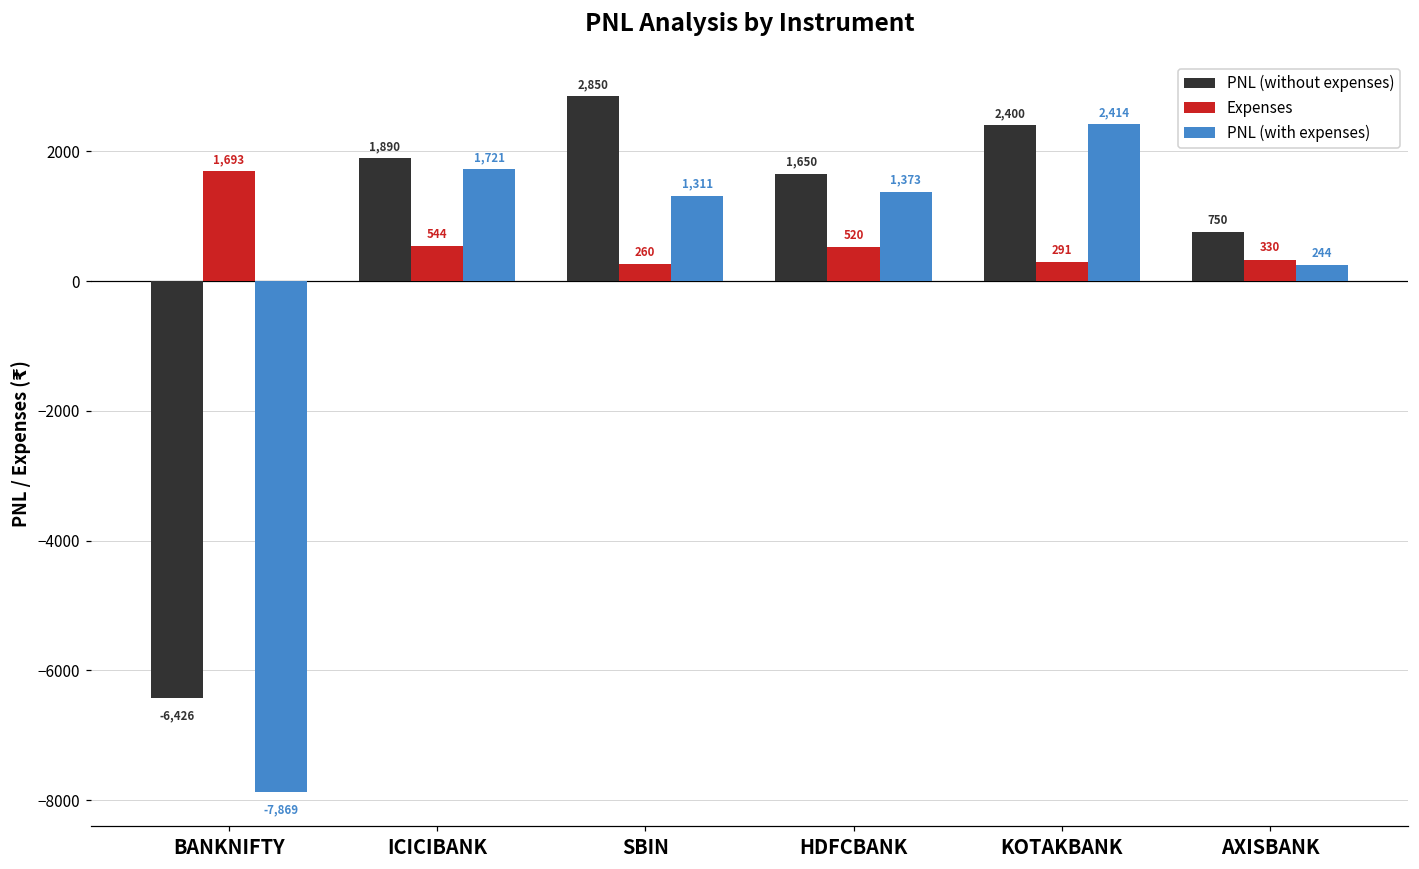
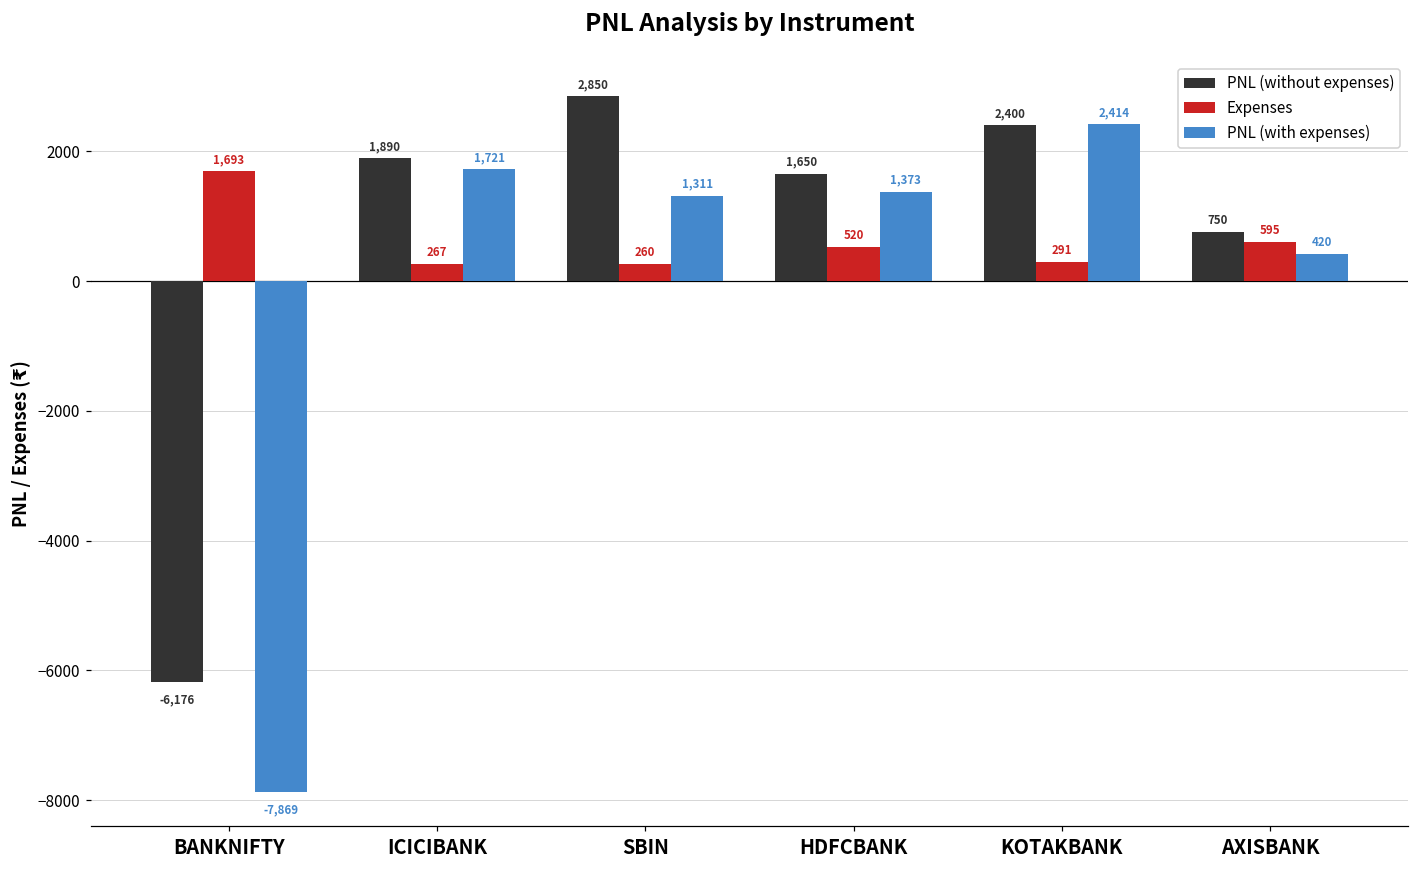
  {
    "PNL (without expenses)": {
-     "BANKNIFTY": "-6,426",
+     "BANKNIFTY": "-6,176",
      "ICICIBANK": "1,890",
      "SBIN": "2,850",
      "HDFCBANK": "1,650",
      "KOTAKBANK": "2,400",
      "AXISBANK": "750"
    },
    "Expenses": {
      "BANKNIFTY": "1,693",
-     "ICICIBANK": "544",
+     "ICICIBANK": "267",
      "SBIN": "260",
      "HDFCBANK": "520",
      "KOTAKBANK": "291",
-     "AXISBANK": "330"
+     "AXISBANK": "595"
    },
    "PNL (with expenses)": {
      "BANKNIFTY": "-7,869",
      "ICICIBANK": "1,721",
      "SBIN": "1,311",
      "HDFCBANK": "1,373",
      "KOTAKBANK": "2,414",
-     "AXISBANK": "244"
+     "AXISBANK": "420"
    }
  }
